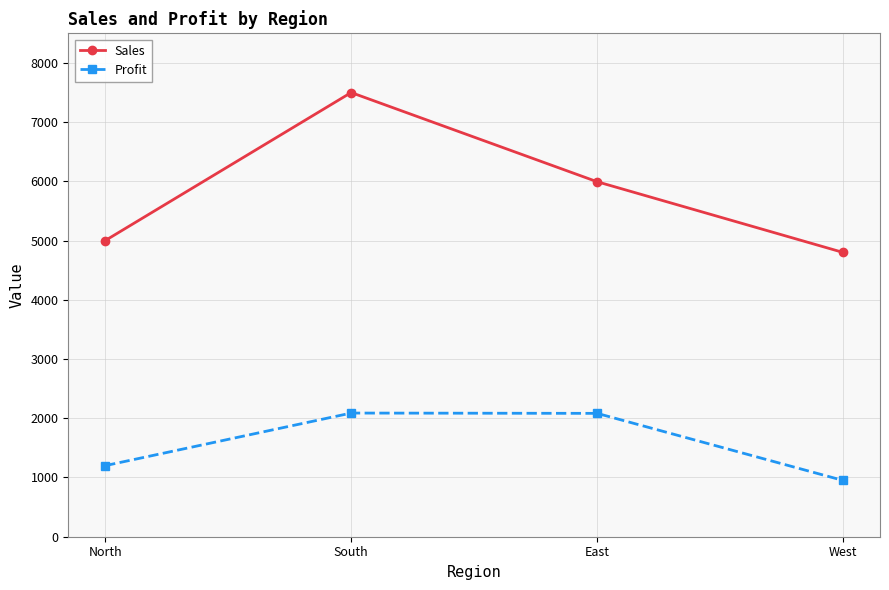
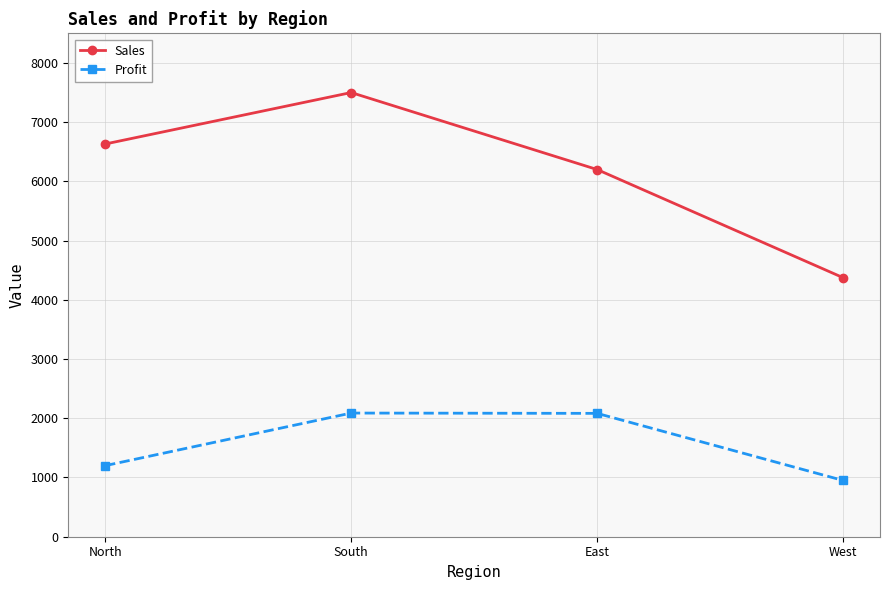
  {
    "Sales": {
-     "North": 5000,
+     "North": 6600,
      "South": 7500,
-     "East": 6000,
-     "West": 4800
+     "East": 6200,
+     "West": 4400
    },
    "Profit": {
      "North": 1200,
      "South": 2100,
      "East": 2100,
      "West": 1000
    }
  }
